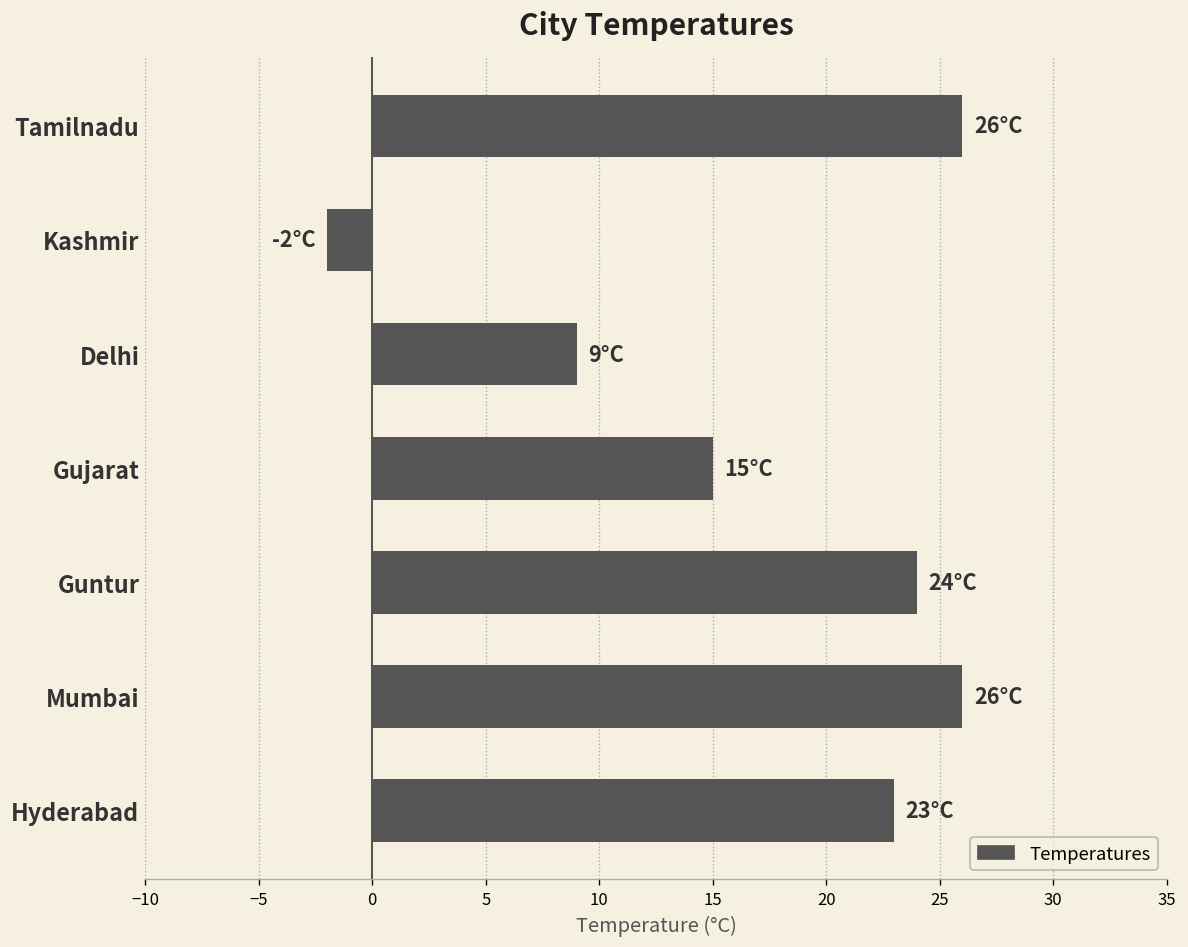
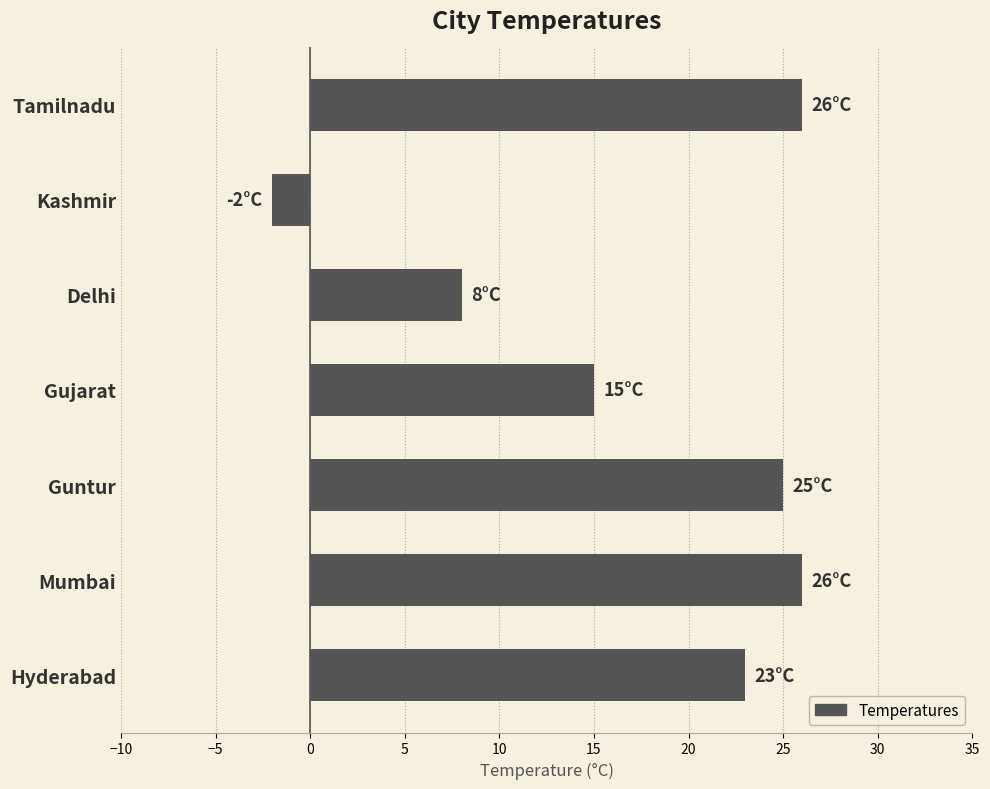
  {
    "Tamilnadu": "26°C",
    "Kashmir": "-2°C",
-   "Delhi": "9°C",
+   "Delhi": "8°C",
    "Gujarat": "15°C",
-   "Guntur": "24°C",
+   "Guntur": "25°C",
    "Mumbai": "26°C",
    "Hyderabad": "23°C"
  }
